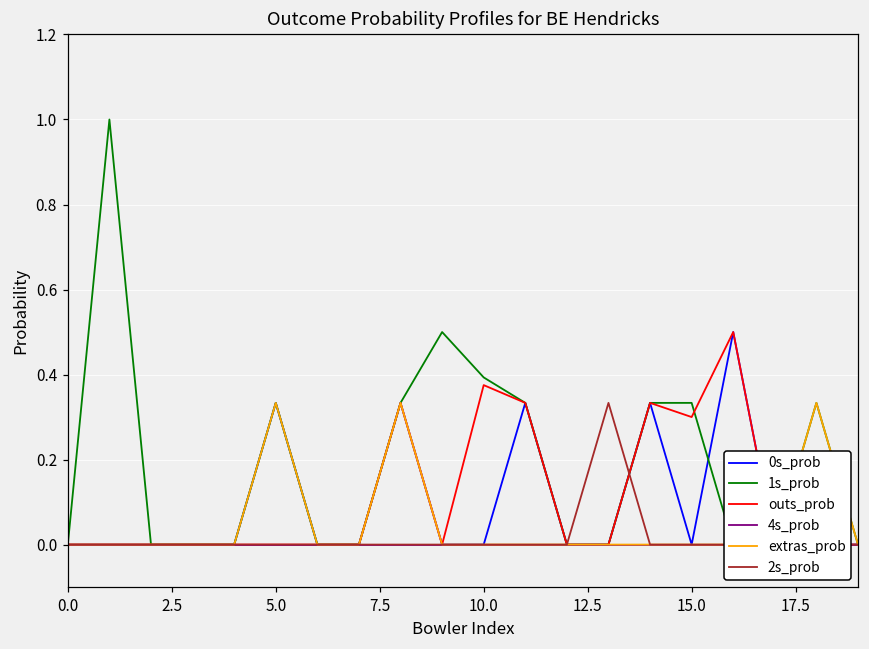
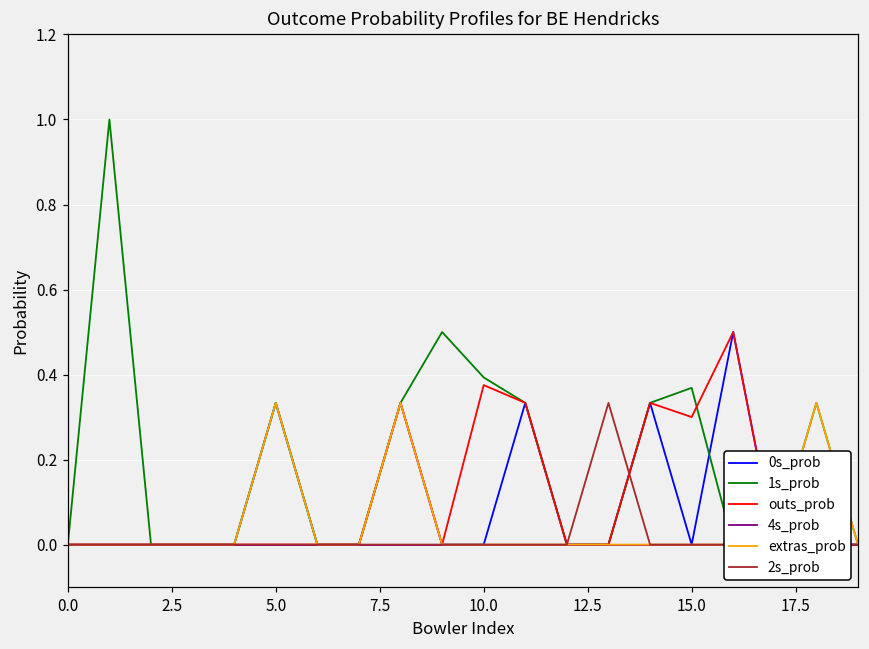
  {
    "1s_prob": {
      "10.0": 0.39,
-     "15.0": 0.33
+     "15.0": 0.37
    },
    "outs_prob": {
      "10.0": 0.38,
      "15.0": 0.30
    }
  }
